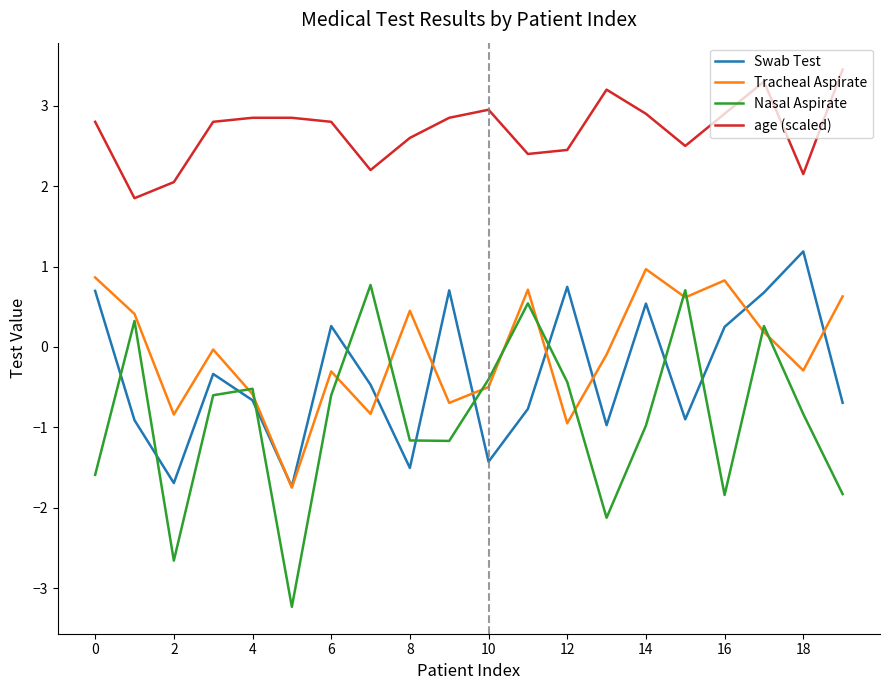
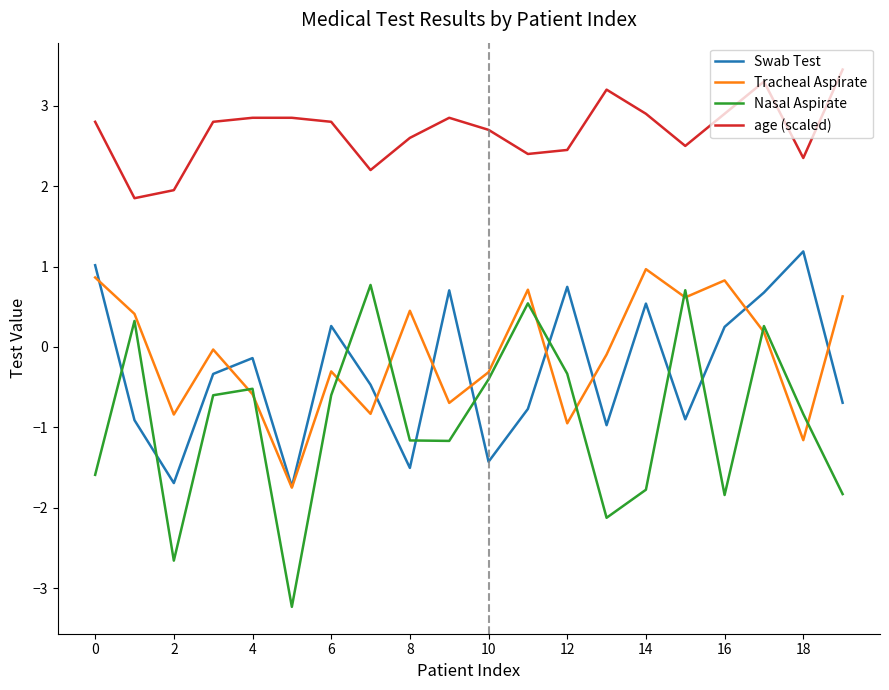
  {
    "Swab Test": {
-     "0": 0.7,
+     "0": 1.0,
      "2": -1.7,
-     "4": -0.7,
+     "4": -0.1,
      "6": 0.3,
      "8": -1.5,
      "10": -1.4,
      "12": 0.7,
      "14": 0.5,
      "16": 0.3,
      "18": 1.2
    },
    "Tracheal Aspirate": {
      "0": 0.9,
      "2": -0.8,
      "4": -0.6,
      "6": -0.3,
      "8": 0.5,
-     "10": -0.5,
+     "10": -0.3,
      "12": -0.9,
      "14": 1.0,
      "16": 0.8,
-     "18": -0.3
+     "18": -1.2
    },
    "Nasal Aspirate": {
      "0": -1.6,
      "2": -2.7,
      "4": -0.5,
      "6": -0.6,
      "8": -1.2,
      "10": -0.4,
-     "12": -0.4,
-     "14": -1.0,
+     "12": -0.3,
+     "14": -1.8,
      "16": -1.8,
      "18": -0.8
    },
    "age (scaled)": {
      "0": 2.8,
-     "2": 2.1,
+     "2": 2.0,
      "4": 2.9,
      "6": 2.8,
      "8": 2.6,
-     "10": 3.0,
+     "10": 2.7,
      "12": 2.5,
      "14": 2.9,
-     "18": 2.2
+     "18": 2.4
    }
  }
